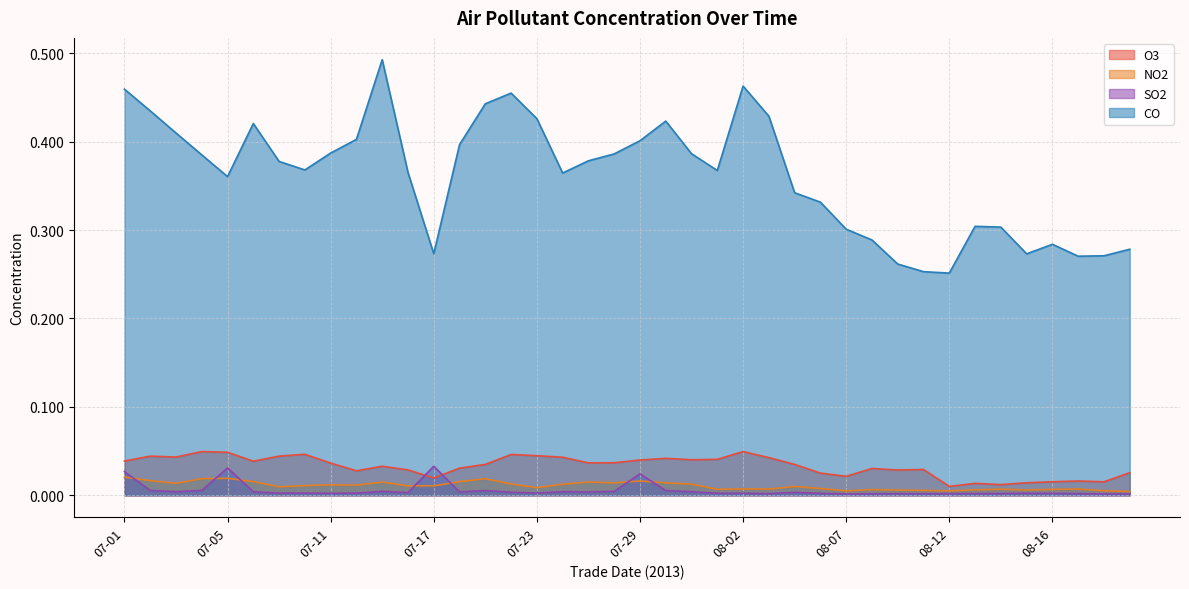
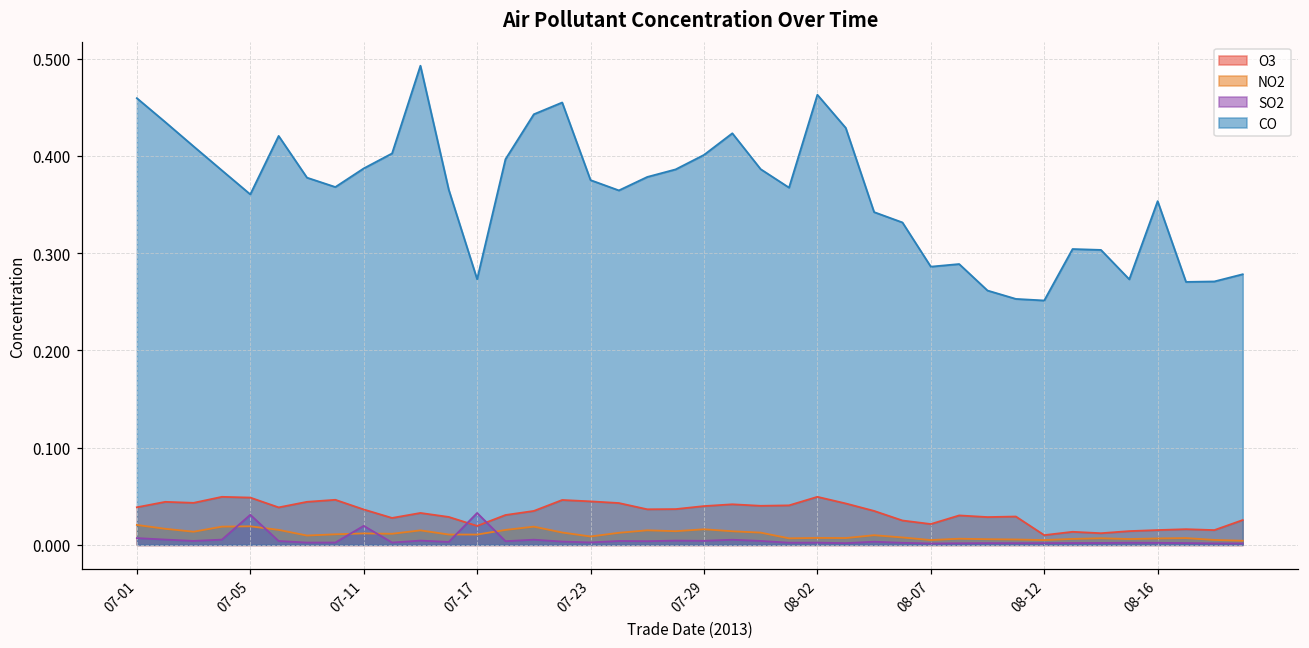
  {
    "SO2": {
-     "07-01": 0.03,
+     "07-01": 0.01,
      "07-05": 0.03,
-     "07-11": 0.00,
+     "07-11": 0.02,
      "07-17": 0.03,
      "07-23": 0.00,
-     "07-29": 0.02,
+     "07-29": 0.00,
      "08-02": 0.00,
      "08-07": 0.00,
      "08-12": 0.00,
      "08-16": 0.00
    },
    "CO": {
      "07-01": 0.46,
      "07-05": 0.36,
      "07-11": 0.39,
      "07-17": 0.27,
-     "07-23": 0.43,
+     "07-23": 0.38,
      "07-29": 0.40,
      "08-02": 0.46,
-     "08-07": 0.30,
+     "08-07": 0.29,
      "08-12": 0.25,
-     "08-16": 0.28
+     "08-16": 0.35
    }
  }
